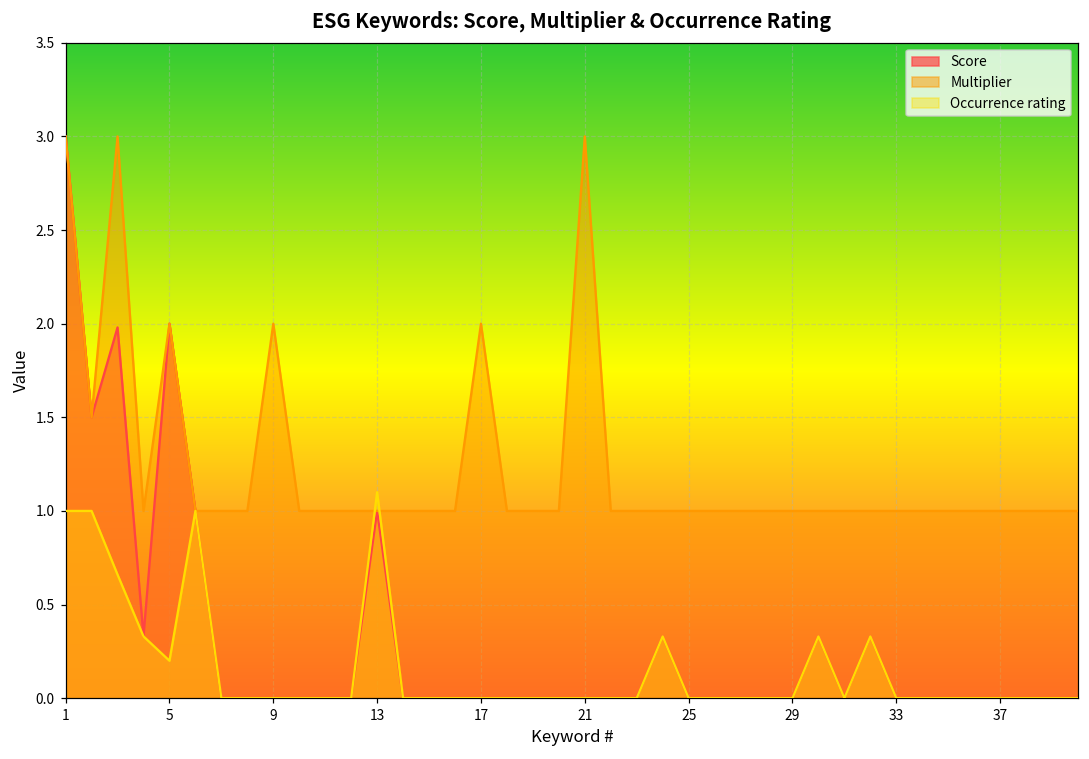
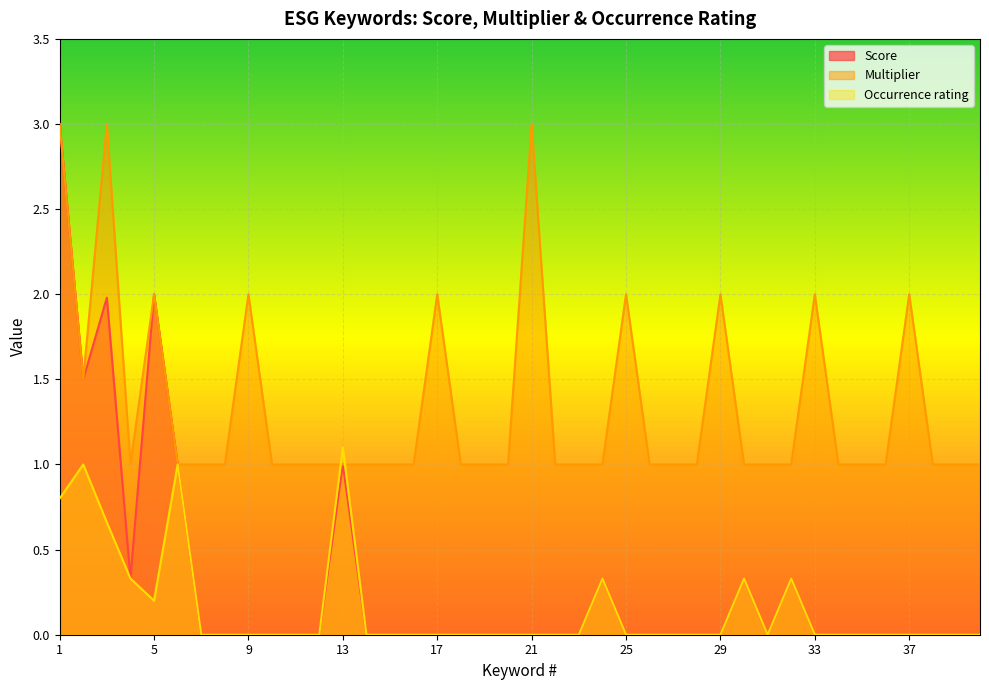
  {
    "Multiplier": {
      "9": 2,
      "17": 2,
      "21": 3,
-     "25": 1,
-     "29": 1,
-     "33": 1,
-     "37": 1
+     "25": 2,
+     "29": 2,
+     "33": 2,
+     "37": 2
    },
    "Occurrence rating": {
-     "1": 1.0,
+     "1": 0.8,
      "5": 0.2,
      "13": 1.1
    }
  }
